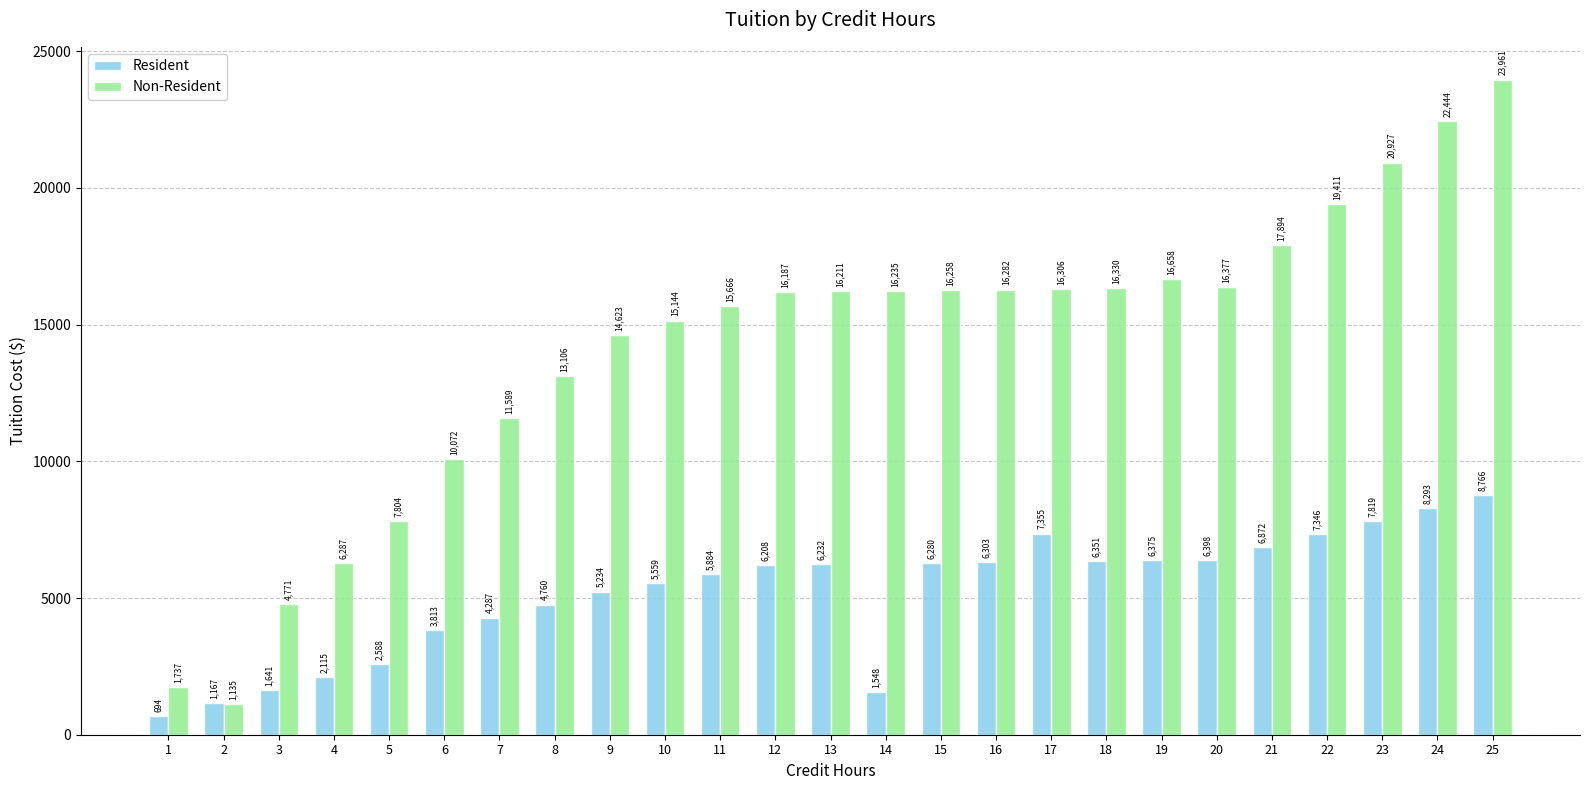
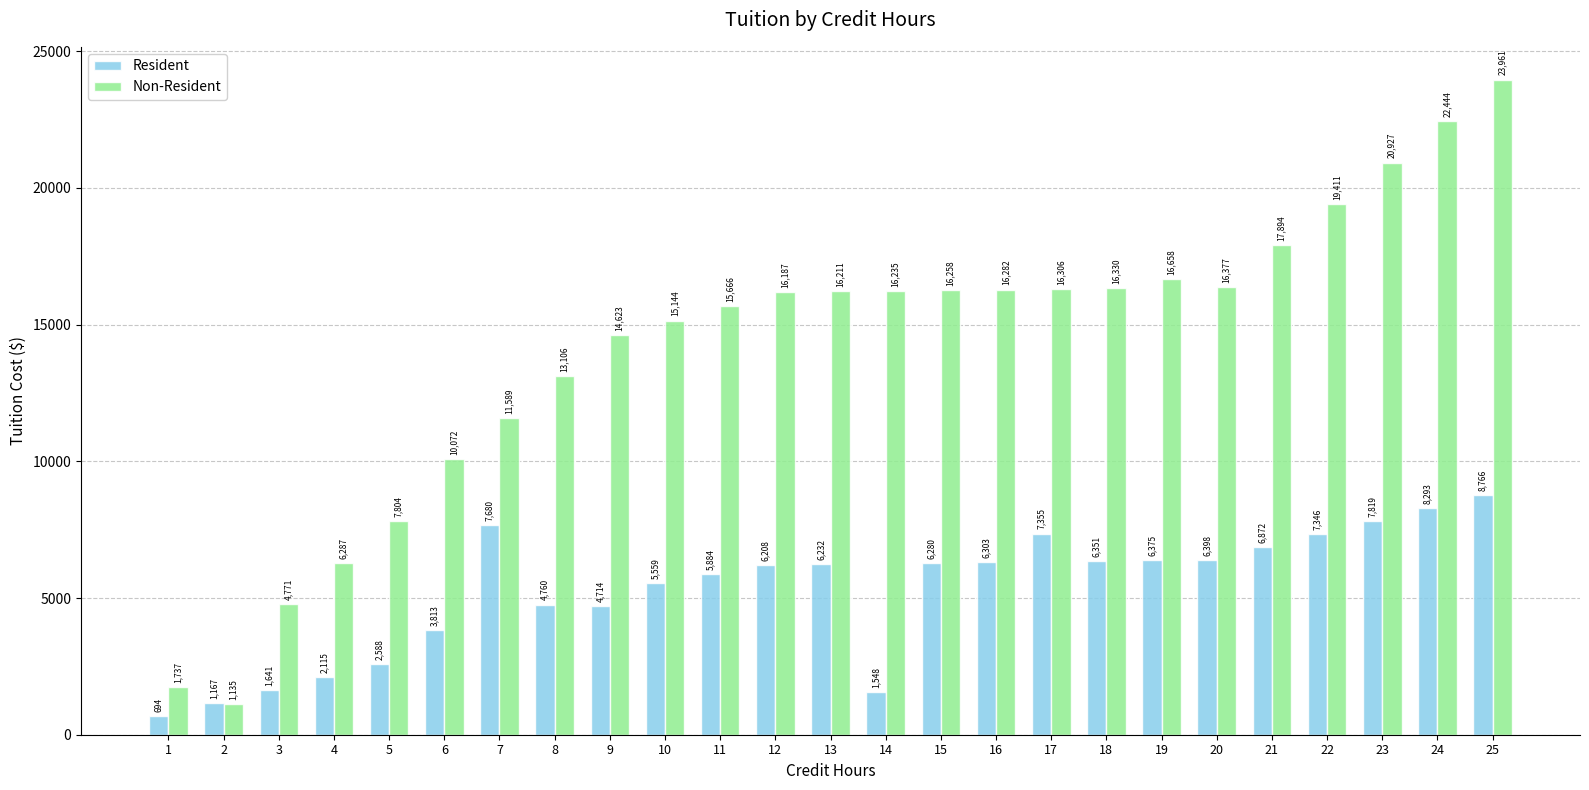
  {
    "Resident": {
      "1": "694",
      "2": "1,167",
      "3": "1,641",
      "4": "2,115",
      "5": "2,588",
      "6": "3,813",
-     "7": "4,287",
+     "7": "7,680",
      "8": "4,760",
-     "9": "5,234",
+     "9": "4,714",
      "10": "5,559",
      "11": "5,884",
      "12": "6,208",
      "13": "6,232",
      "14": "1,548",
      "15": "6,280",
      "16": "6,303",
      "17": "7,355",
      "18": "6,351",
      "19": "6,375",
      "20": "6,398",
      "21": "6,872",
      "22": "7,346",
      "23": "7,819",
      "24": "8,293",
      "25": "8,766"
    },
    "Non-Resident": {
      "1": "1,737",
      "2": "1,135",
      "3": "4,771",
      "4": "6,287",
      "5": "7,804",
      "6": "10,072",
      "7": "11,589",
      "8": "13,106",
      "9": "14,623",
      "10": "15,144",
      "11": "15,666",
      "12": "16,187",
      "13": "16,211",
      "14": "16,235",
      "15": "16,258",
      "16": "16,282",
      "17": "16,306",
      "18": "16,330",
      "19": "16,658",
      "20": "16,377",
      "21": "17,894",
      "22": "19,411",
      "23": "20,927",
      "24": "22,444",
      "25": "23,961"
    }
  }
